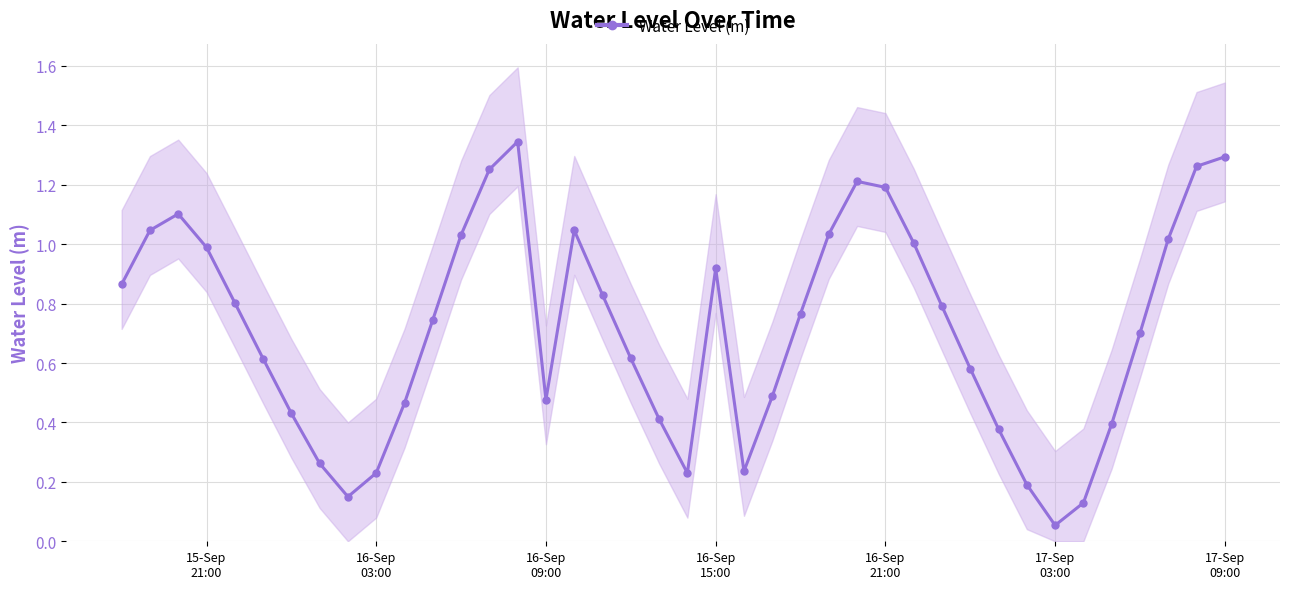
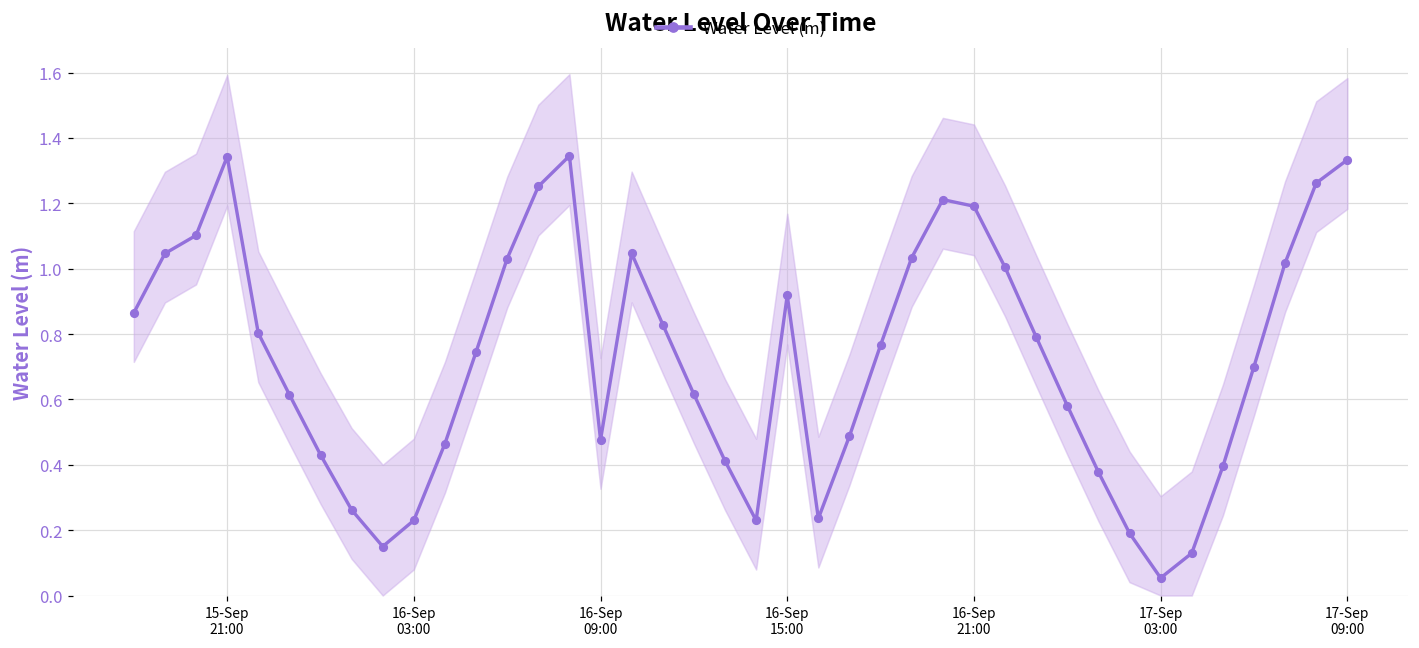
  {
    "Water Level (m)": {
-     "15-Sep 21:00": 0.99,
+     "15-Sep 21:00": 1.34,
      "16-Sep 03:00": 0.23,
      "16-Sep 09:00": 0.48,
      "16-Sep 15:00": 0.92,
      "16-Sep 21:00": 1.19,
      "17-Sep 03:00": 0.05,
-     "17-Sep 09:00": 1.29
+     "17-Sep 09:00": 1.33
    }
  }
